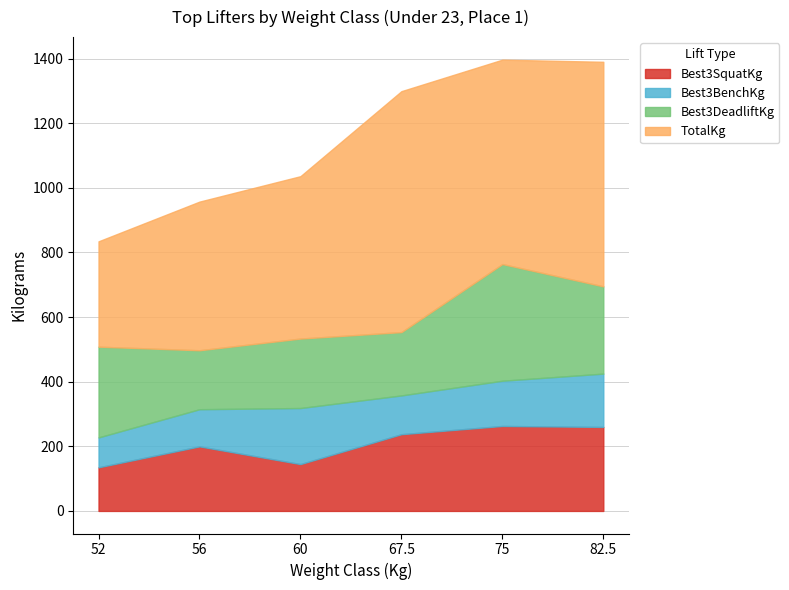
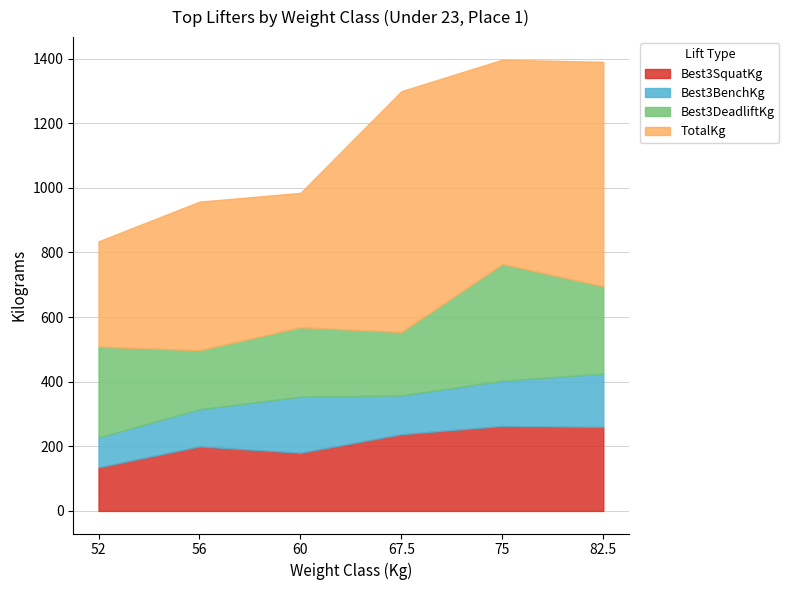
  {
    "Best3SquatKg": {
      "52": 140,
      "56": 200,
-     "60": 150,
+     "60": 180,
      "67.5": 240,
      "75": 260,
      "82.5": 260
    },
    "Best3BenchKg": {
      "52": 90,
      "56": 120,
      "60": 170,
      "67.5": 120,
      "75": 140,
      "82.5": 170
    },
    "Best3DeadliftKg": {
      "52": 280,
      "56": 180,
      "60": 220,
      "67.5": 200,
      "75": 360,
      "82.5": 270
    },
    "TotalKg": {
      "52": 330,
      "56": 460,
-     "60": 500,
+     "60": 420,
      "67.5": 750,
      "75": 630,
      "82.5": 700
    }
  }
